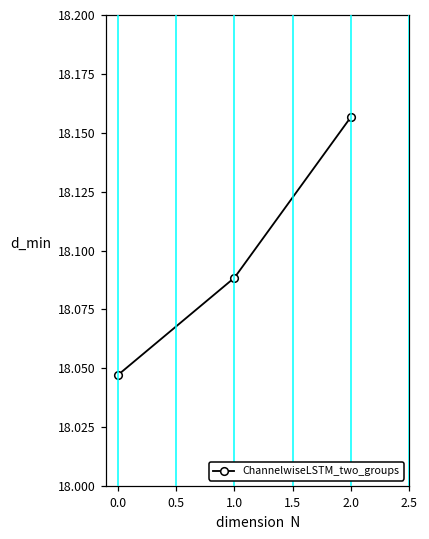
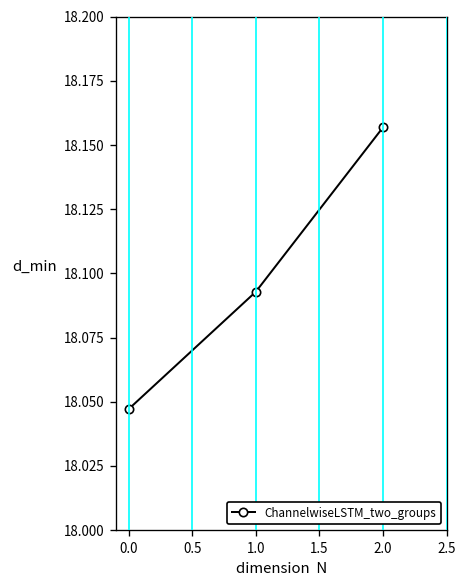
  {
    "0.0": 18.047,
-   "1.0": 18.089,
+   "1.0": 18.093,
    "2.0": 18.157
  }
